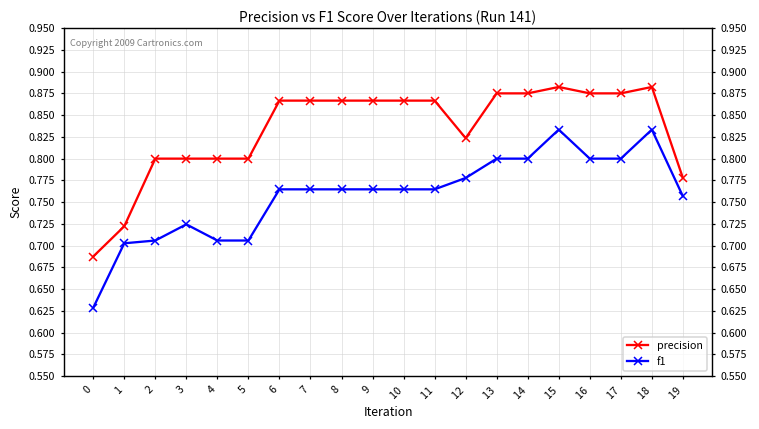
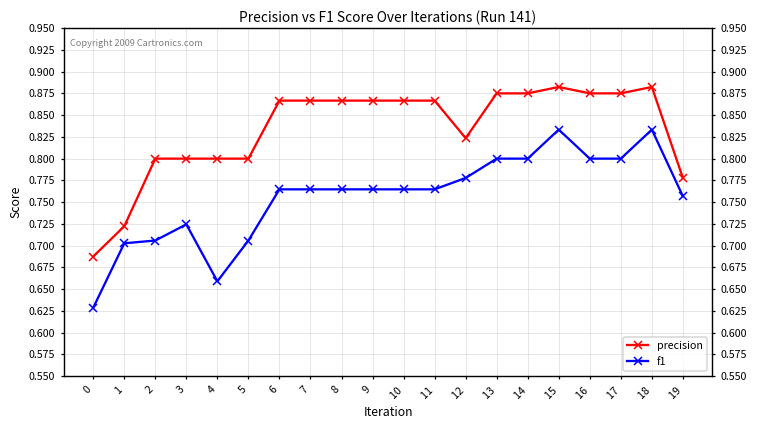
  {
    "precision": {
      "0": 0.69,
      "1": 0.72,
      "2": 0.80,
      "3": 0.80,
      "4": 0.80,
      "5": 0.80,
      "6": 0.87,
      "7": 0.87,
      "8": 0.87,
      "9": 0.87,
      "10": 0.87,
      "11": 0.87,
      "12": 0.82,
      "13": 0.88,
      "14": 0.88,
      "15": 0.88,
      "16": 0.88,
      "17": 0.88,
      "18": 0.88,
      "19": 0.78
    },
    "f1": {
      "0": 0.63,
      "1": 0.70,
      "2": 0.71,
      "3": 0.72,
-     "4": 0.71,
+     "4": 0.66,
      "5": 0.71,
      "6": 0.76,
      "7": 0.76,
      "8": 0.76,
      "9": 0.76,
      "10": 0.76,
      "11": 0.76,
      "12": 0.78,
      "13": 0.80,
      "14": 0.80,
      "15": 0.83,
      "16": 0.80,
      "17": 0.80,
      "18": 0.83,
      "19": 0.76
    }
  }
